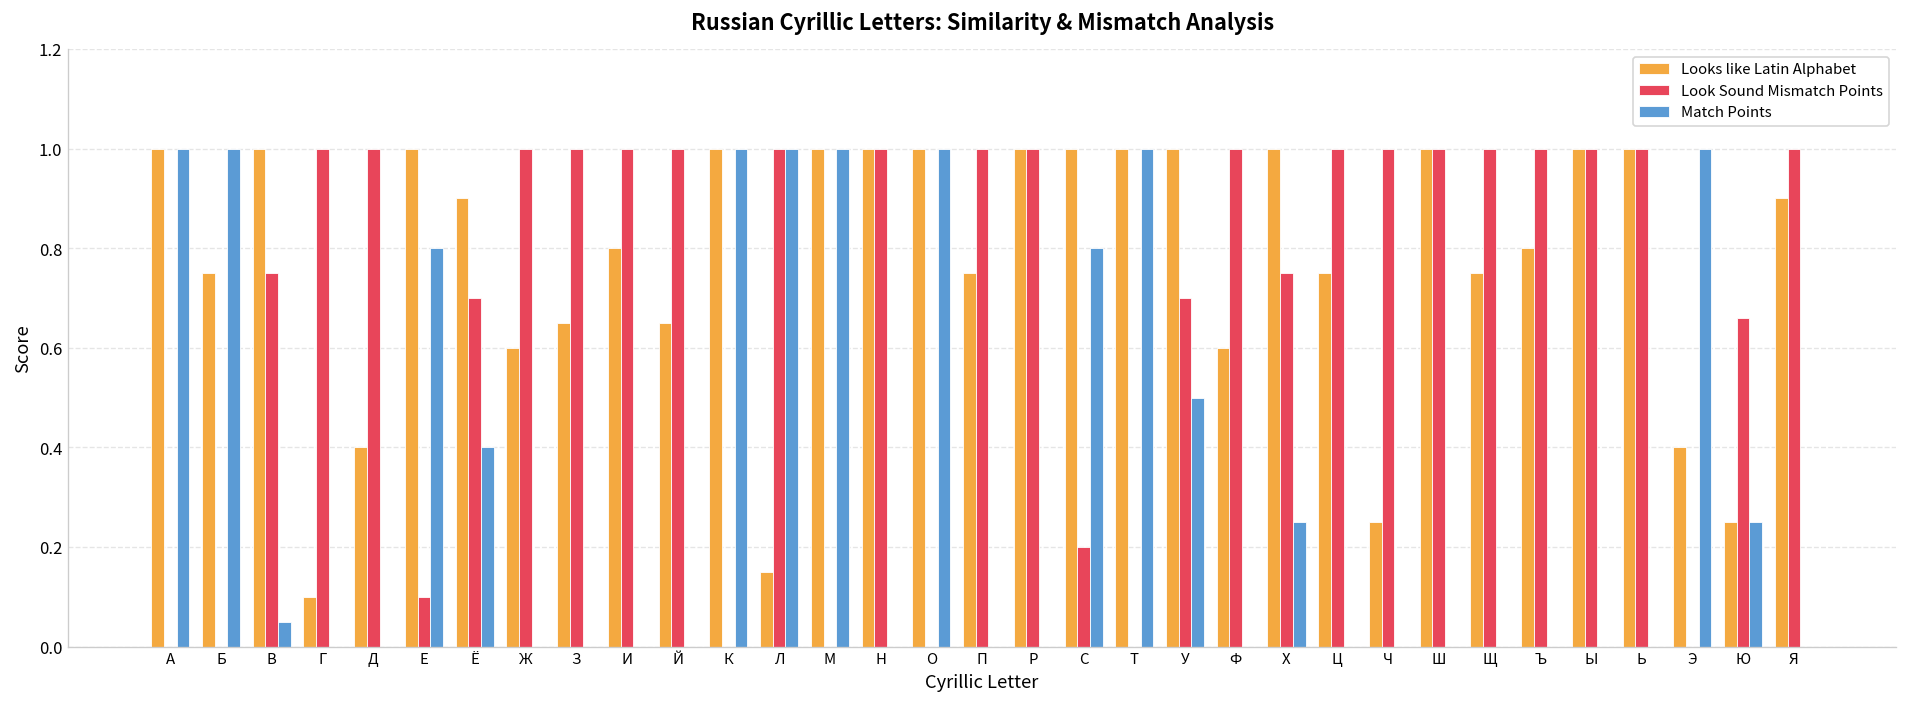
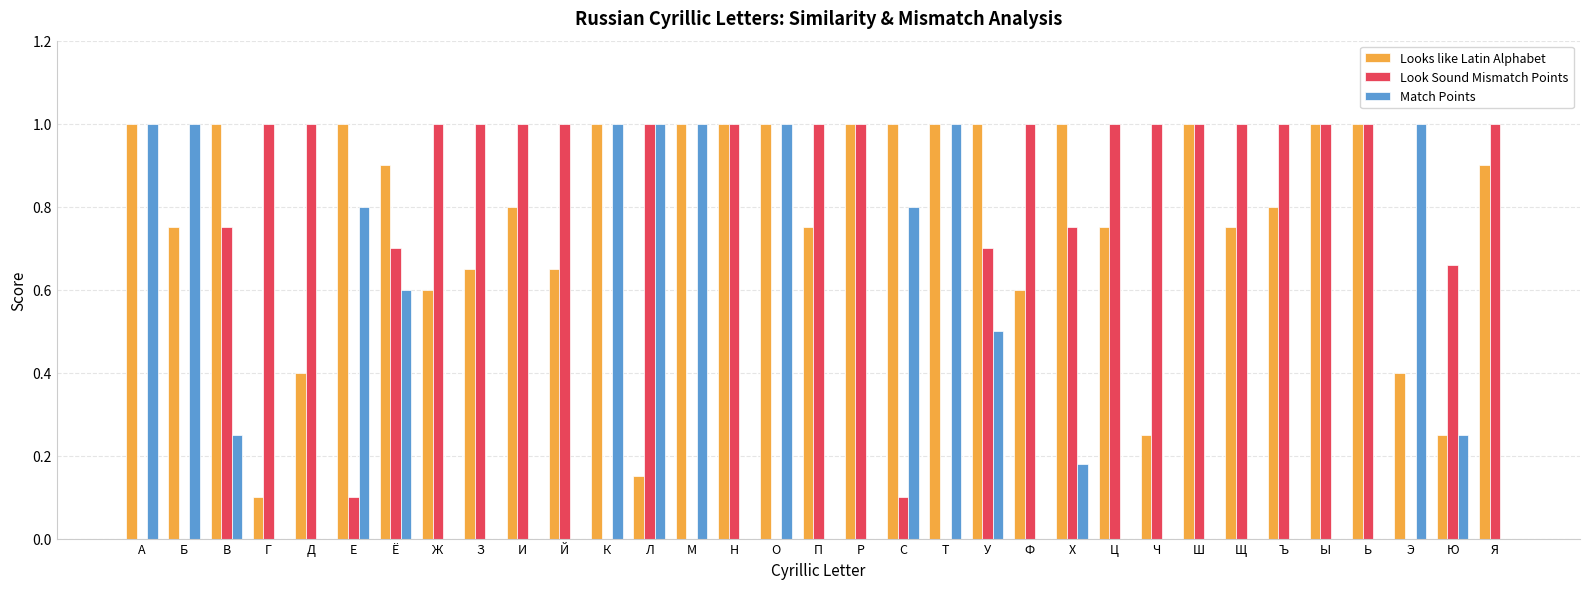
  {
    "Looks like Latin Alphabet": {
      "А": 1.00,
      "Б": 0.75,
      "В": 1.00,
      "Г": 0.10,
      "Д": 0.40,
      "Е": 1.00,
      "Ё": 0.90,
      "Ж": 0.60,
      "З": 0.65,
      "И": 0.80,
      "Й": 0.65,
      "К": 1.00,
      "Л": 0.15,
      "М": 1.00,
      "Н": 1.00,
      "О": 1.00,
      "П": 0.75,
      "Р": 1.00,
      "С": 1.00,
      "Т": 1.00,
      "У": 1.00,
      "Ф": 0.60,
      "Х": 1.00,
      "Ц": 0.75,
      "Ч": 0.25,
      "Ш": 1.00,
      "Щ": 0.75,
      "Ъ": 0.80,
      "Ы": 1.00,
      "Ь": 1.00,
      "Э": 0.40,
      "Ю": 0.25,
      "Я": 0.90
    },
    "Look Sound Mismatch Points": {
      "А": 0.0,
      "Б": 0.0,
      "В": 0.75,
      "Г": 1.0,
      "Д": 1.0,
      "Е": 0.1,
      "Ё": 0.7,
      "Ж": 1.0,
      "З": 1.0,
      "И": 1.0,
      "Й": 1.0,
      "К": 0.0,
      "Л": 1.0,
      "М": 0.0,
      "Н": 1.0,
      "О": 0.0,
      "П": 1.0,
      "Р": 1.0,
-     "С": 0.2,
+     "С": 0.1,
      "Т": 0.0,
      "У": 0.7,
      "Ф": 1.0,
      "Х": 0.75,
      "Ц": 1.0,
      "Ч": 1.0,
      "Ш": 1.0,
      "Щ": 1.0,
      "Ъ": 1.0,
      "Ы": 1.0,
      "Ь": 1.0,
      "Э": 0.0,
      "Ю": 0.66,
      "Я": 1.0
    },
    "Match Points": {
      "А": 1.00,
      "Б": 1.00,
-     "В": 0.05,
+     "В": 0.25,
      "Г": 0.00,
      "Д": 0.00,
      "Е": 0.80,
-     "Ё": 0.4,
+     "Ё": 0.6,
      "Ж": 0.00,
      "З": 0.00,
      "И": 0.00,
      "Й": 0.00,
      "К": 1.00,
      "Л": 1.00,
      "М": 1.00,
      "Н": 0.00,
      "О": 1.00,
      "П": 0.00,
      "Р": 0.00,
      "С": 0.80,
      "Т": 1.00,
      "У": 0.50,
      "Ф": 0.00,
-     "Х": 0.25,
+     "Х": 0.18,
      "Ц": 0.00,
      "Ч": 0.00,
      "Ш": 0.00,
      "Щ": 0.00,
      "Ъ": 0.00,
      "Ы": 0.00,
      "Ь": 0.00,
      "Э": 1.00,
      "Ю": 0.25,
      "Я": 0.00
    }
  }
